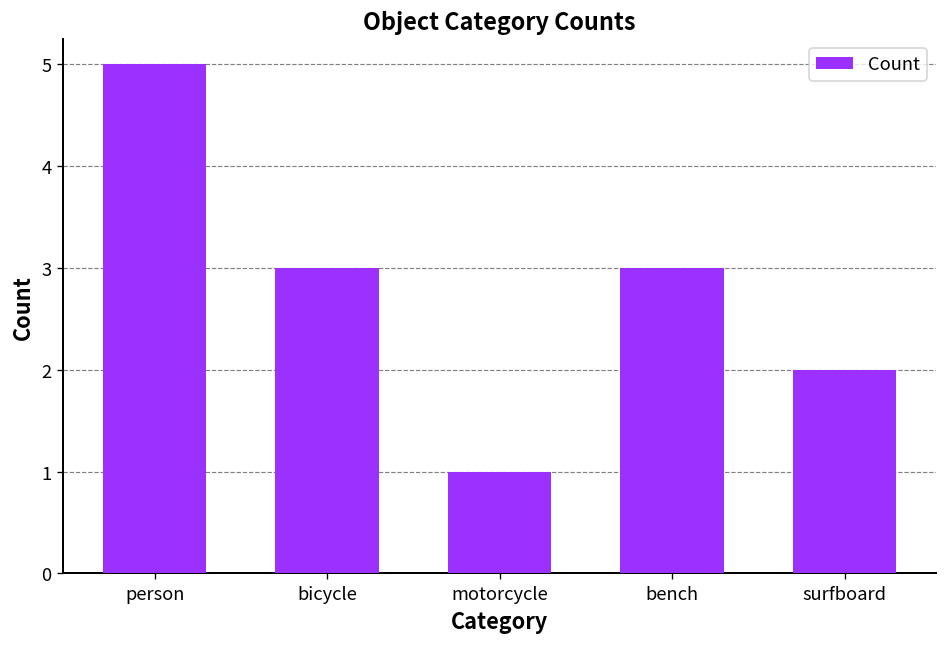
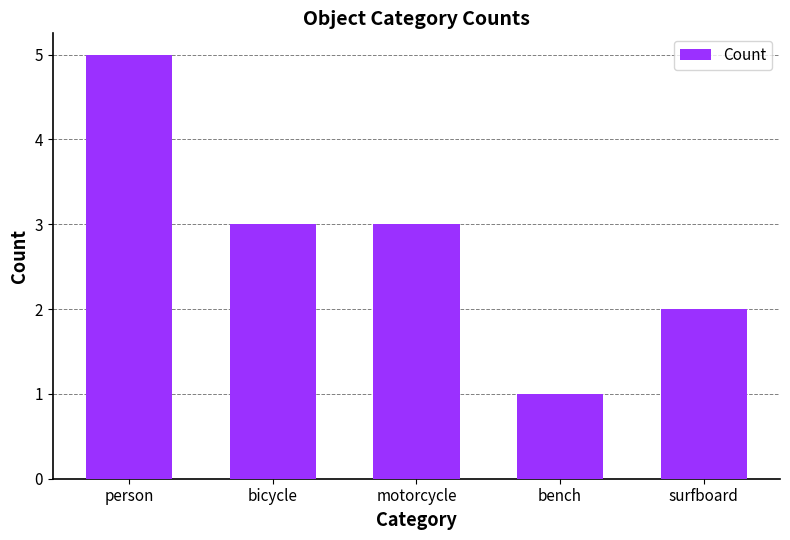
  {
    "person": 5,
    "bicycle": 3,
-   "motorcycle": 1,
-   "bench": 3,
+   "motorcycle": 3,
+   "bench": 1,
    "surfboard": 2
  }
